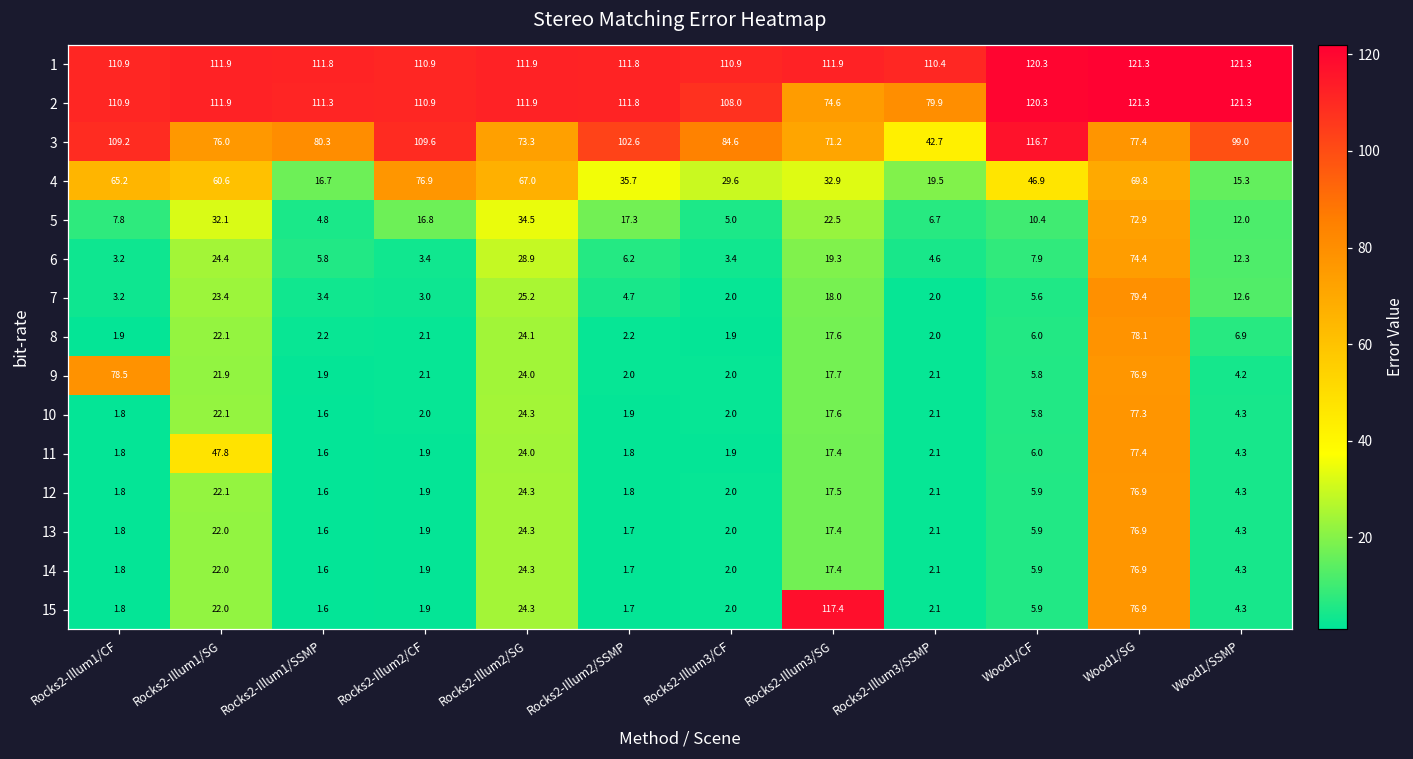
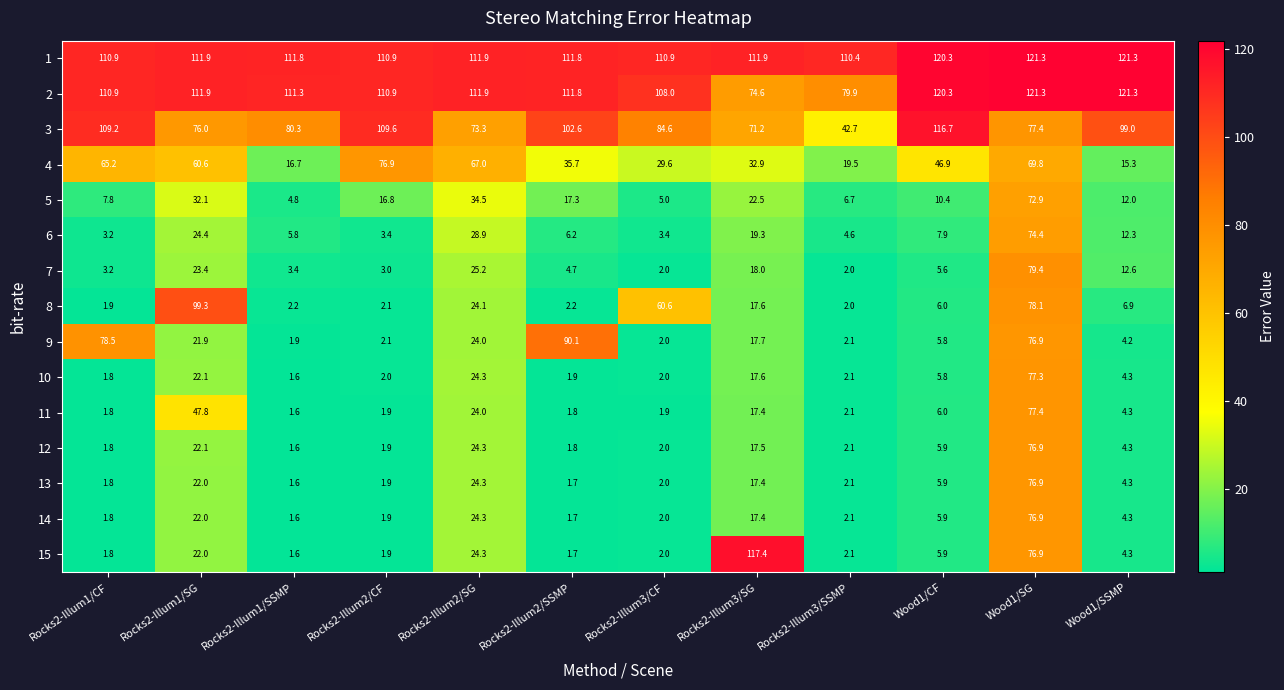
  {
    "1": {
      "Rocks2-Illum1/CF": 110.9,
      "Rocks2-Illum1/SG": 111.9,
      "Rocks2-Illum1/SSMP": 111.8,
      "Rocks2-Illum2/CF": 110.9,
      "Rocks2-Illum2/SG": 111.9,
      "Rocks2-Illum2/SSMP": 111.8,
      "Rocks2-Illum3/CF": 110.9,
      "Rocks2-Illum3/SG": 111.9,
      "Rocks2-Illum3/SSMP": 110.4,
      "Wood1/CF": 120.3,
      "Wood1/SG": 121.3,
      "Wood1/SSMP": 121.3
    },
    "2": {
      "Rocks2-Illum1/CF": 110.9,
      "Rocks2-Illum1/SG": 111.9,
      "Rocks2-Illum1/SSMP": 111.3,
      "Rocks2-Illum2/CF": 110.9,
      "Rocks2-Illum2/SG": 111.9,
      "Rocks2-Illum2/SSMP": 111.8,
      "Rocks2-Illum3/CF": 108.0,
      "Rocks2-Illum3/SG": 74.6,
      "Rocks2-Illum3/SSMP": 79.9,
      "Wood1/CF": 120.3,
      "Wood1/SG": 121.3,
      "Wood1/SSMP": 121.3
    },
    "3": {
      "Rocks2-Illum1/CF": 109.2,
      "Rocks2-Illum1/SG": 76.0,
      "Rocks2-Illum1/SSMP": 80.3,
      "Rocks2-Illum2/CF": 109.6,
      "Rocks2-Illum2/SG": 73.3,
      "Rocks2-Illum2/SSMP": 102.6,
      "Rocks2-Illum3/CF": 84.6,
      "Rocks2-Illum3/SG": 71.2,
      "Rocks2-Illum3/SSMP": 42.7,
      "Wood1/CF": 116.7,
      "Wood1/SG": 77.4,
      "Wood1/SSMP": 99.0
    },
    "4": {
      "Rocks2-Illum1/CF": 65.2,
      "Rocks2-Illum1/SG": 60.6,
      "Rocks2-Illum1/SSMP": 16.7,
      "Rocks2-Illum2/CF": 76.9,
      "Rocks2-Illum2/SG": 67.0,
      "Rocks2-Illum2/SSMP": 35.7,
      "Rocks2-Illum3/CF": 29.6,
      "Rocks2-Illum3/SG": 32.9,
      "Rocks2-Illum3/SSMP": 19.5,
      "Wood1/CF": 46.9,
      "Wood1/SG": 69.8,
      "Wood1/SSMP": 15.3
    },
    "5": {
      "Rocks2-Illum1/CF": 7.8,
      "Rocks2-Illum1/SG": 32.1,
      "Rocks2-Illum1/SSMP": 4.8,
      "Rocks2-Illum2/CF": 16.8,
      "Rocks2-Illum2/SG": 34.5,
      "Rocks2-Illum2/SSMP": 17.3,
      "Rocks2-Illum3/CF": 5.0,
      "Rocks2-Illum3/SG": 22.5,
      "Rocks2-Illum3/SSMP": 6.7,
      "Wood1/CF": 10.4,
      "Wood1/SG": 72.9,
      "Wood1/SSMP": 12.0
    },
    "6": {
      "Rocks2-Illum1/CF": 3.2,
      "Rocks2-Illum1/SG": 24.4,
      "Rocks2-Illum1/SSMP": 5.8,
      "Rocks2-Illum2/CF": 3.4,
      "Rocks2-Illum2/SG": 28.9,
      "Rocks2-Illum2/SSMP": 6.2,
      "Rocks2-Illum3/CF": 3.4,
      "Rocks2-Illum3/SG": 19.3,
      "Rocks2-Illum3/SSMP": 4.6,
      "Wood1/CF": 7.9,
      "Wood1/SG": 74.4,
      "Wood1/SSMP": 12.3
    },
    "7": {
      "Rocks2-Illum1/CF": 3.2,
      "Rocks2-Illum1/SG": 23.4,
      "Rocks2-Illum1/SSMP": 3.4,
      "Rocks2-Illum2/CF": 3.0,
      "Rocks2-Illum2/SG": 25.2,
      "Rocks2-Illum2/SSMP": 4.7,
      "Rocks2-Illum3/CF": 2.0,
      "Rocks2-Illum3/SG": 18.0,
      "Rocks2-Illum3/SSMP": 2.0,
      "Wood1/CF": 5.6,
      "Wood1/SG": 79.4,
      "Wood1/SSMP": 12.6
    },
    "8": {
      "Rocks2-Illum1/CF": 1.9,
-     "Rocks2-Illum1/SG": 22.1,
+     "Rocks2-Illum1/SG": 99.3,
      "Rocks2-Illum1/SSMP": 2.2,
      "Rocks2-Illum2/CF": 2.1,
      "Rocks2-Illum2/SG": 24.1,
      "Rocks2-Illum2/SSMP": 2.2,
-     "Rocks2-Illum3/CF": 1.9,
+     "Rocks2-Illum3/CF": 60.6,
      "Rocks2-Illum3/SG": 17.6,
      "Rocks2-Illum3/SSMP": 2.0,
      "Wood1/CF": 6.0,
      "Wood1/SG": 78.1,
      "Wood1/SSMP": 6.9
    },
    "9": {
      "Rocks2-Illum1/CF": 78.5,
      "Rocks2-Illum1/SG": 21.9,
      "Rocks2-Illum1/SSMP": 1.9,
      "Rocks2-Illum2/CF": 2.1,
      "Rocks2-Illum2/SG": 24.0,
-     "Rocks2-Illum2/SSMP": 2.0,
+     "Rocks2-Illum2/SSMP": 90.1,
      "Rocks2-Illum3/CF": 2.0,
      "Rocks2-Illum3/SG": 17.7,
      "Rocks2-Illum3/SSMP": 2.1,
      "Wood1/CF": 5.8,
      "Wood1/SG": 76.9,
      "Wood1/SSMP": 4.2
    },
    "10": {
      "Rocks2-Illum1/CF": 1.8,
      "Rocks2-Illum1/SG": 22.1,
      "Rocks2-Illum1/SSMP": 1.6,
      "Rocks2-Illum2/CF": 2.0,
      "Rocks2-Illum2/SG": 24.3,
      "Rocks2-Illum2/SSMP": 1.9,
      "Rocks2-Illum3/CF": 2.0,
      "Rocks2-Illum3/SG": 17.6,
      "Rocks2-Illum3/SSMP": 2.1,
      "Wood1/CF": 5.8,
      "Wood1/SG": 77.3,
      "Wood1/SSMP": 4.3
    },
    "11": {
      "Rocks2-Illum1/CF": 1.8,
      "Rocks2-Illum1/SG": 47.8,
      "Rocks2-Illum1/SSMP": 1.6,
      "Rocks2-Illum2/CF": 1.9,
      "Rocks2-Illum2/SG": 24.0,
      "Rocks2-Illum2/SSMP": 1.8,
      "Rocks2-Illum3/CF": 1.9,
      "Rocks2-Illum3/SG": 17.4,
      "Rocks2-Illum3/SSMP": 2.1,
      "Wood1/CF": 6.0,
      "Wood1/SG": 77.4,
      "Wood1/SSMP": 4.3
    },
    "12": {
      "Rocks2-Illum1/CF": 1.8,
      "Rocks2-Illum1/SG": 22.1,
      "Rocks2-Illum1/SSMP": 1.6,
      "Rocks2-Illum2/CF": 1.9,
      "Rocks2-Illum2/SG": 24.3,
      "Rocks2-Illum2/SSMP": 1.8,
      "Rocks2-Illum3/CF": 2.0,
      "Rocks2-Illum3/SG": 17.5,
      "Rocks2-Illum3/SSMP": 2.1,
      "Wood1/CF": 5.9,
      "Wood1/SG": 76.9,
      "Wood1/SSMP": 4.3
    },
    "13": {
      "Rocks2-Illum1/CF": 1.8,
      "Rocks2-Illum1/SG": 22.0,
      "Rocks2-Illum1/SSMP": 1.6,
      "Rocks2-Illum2/CF": 1.9,
      "Rocks2-Illum2/SG": 24.3,
      "Rocks2-Illum2/SSMP": 1.7,
      "Rocks2-Illum3/CF": 2.0,
      "Rocks2-Illum3/SG": 17.4,
      "Rocks2-Illum3/SSMP": 2.1,
      "Wood1/CF": 5.9,
      "Wood1/SG": 76.9,
      "Wood1/SSMP": 4.3
    },
    "14": {
      "Rocks2-Illum1/CF": 1.8,
      "Rocks2-Illum1/SG": 22.0,
      "Rocks2-Illum1/SSMP": 1.6,
      "Rocks2-Illum2/CF": 1.9,
      "Rocks2-Illum2/SG": 24.3,
      "Rocks2-Illum2/SSMP": 1.7,
      "Rocks2-Illum3/CF": 2.0,
      "Rocks2-Illum3/SG": 17.4,
      "Rocks2-Illum3/SSMP": 2.1,
      "Wood1/CF": 5.9,
      "Wood1/SG": 76.9,
      "Wood1/SSMP": 4.3
    },
    "15": {
      "Rocks2-Illum1/CF": 1.8,
      "Rocks2-Illum1/SG": 22.0,
      "Rocks2-Illum1/SSMP": 1.6,
      "Rocks2-Illum2/CF": 1.9,
      "Rocks2-Illum2/SG": 24.3,
      "Rocks2-Illum2/SSMP": 1.7,
      "Rocks2-Illum3/CF": 2.0,
      "Rocks2-Illum3/SG": 117.4,
      "Rocks2-Illum3/SSMP": 2.1,
      "Wood1/CF": 5.9,
      "Wood1/SG": 76.9,
      "Wood1/SSMP": 4.3
    }
  }
